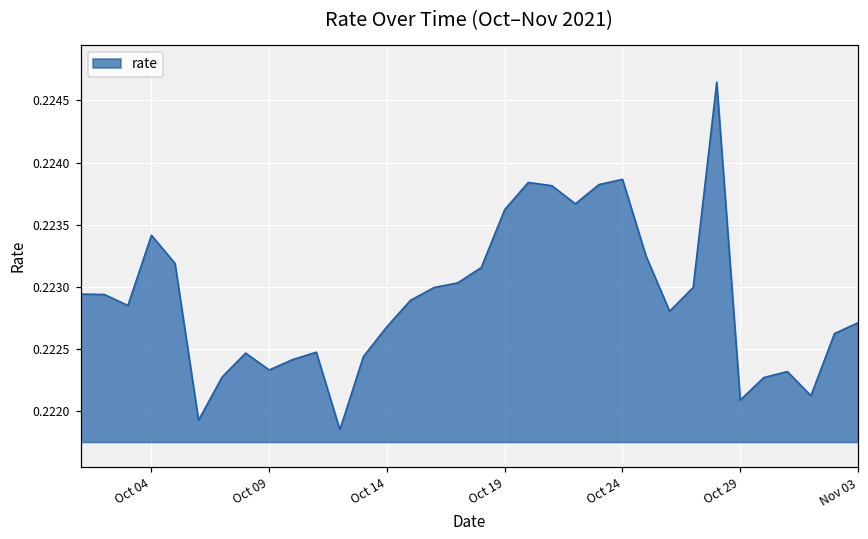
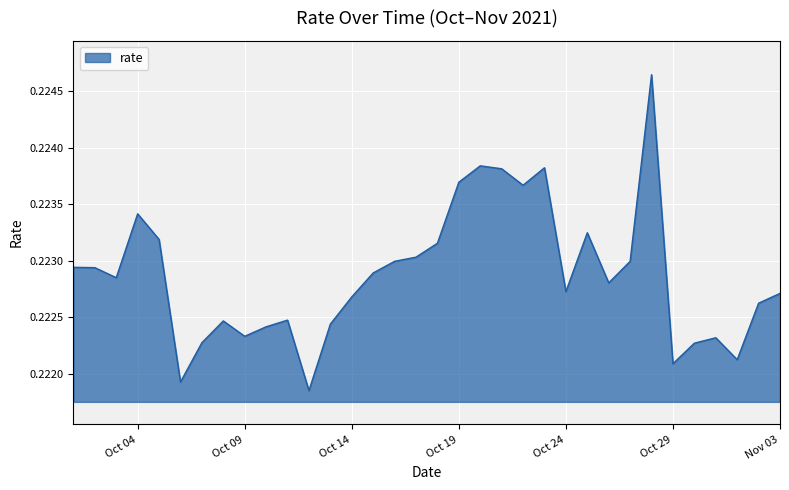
  {
    "Oct 04": 0.22342,
    "Oct 09": 0.22233,
    "Oct 14": 0.22268,
-   "Oct 19": 0.22362,
-   "Oct 24": 0.22387,
+   "Oct 19": 0.22370,
+   "Oct 24": 0.22273,
    "Oct 29": 0.22209,
    "Nov 03": 0.22271
  }
